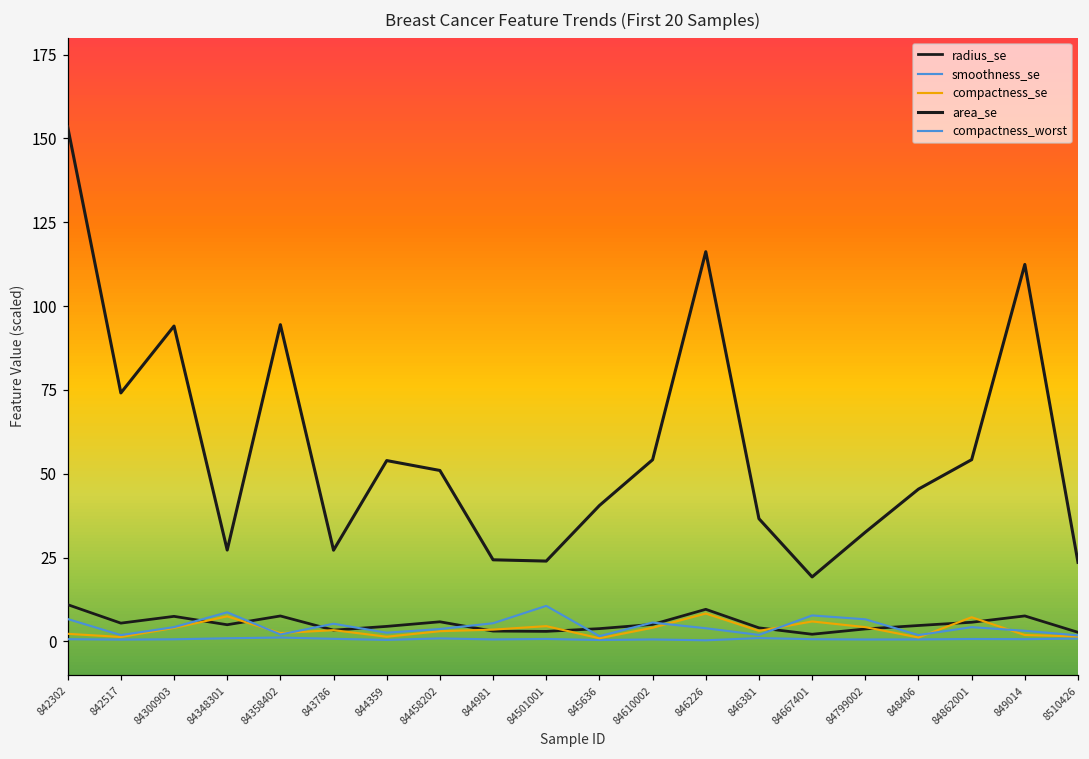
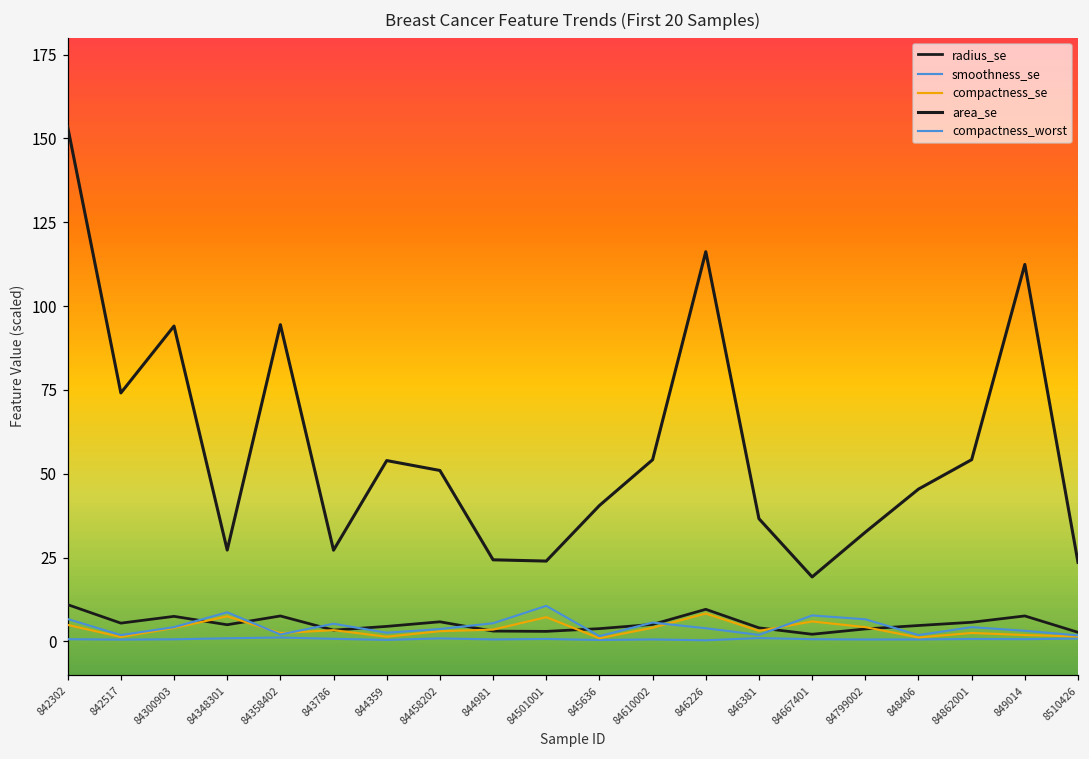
  {
    "compactness_se": {
-     "842302": 2,
+     "842302": 5,
      "84348301": 7,
      "844359": 1,
-     "84501001": 5,
+     "84501001": 7,
      "84610002": 4,
      "846226": 8,
      "846381": 3,
      "84667401": 6,
-     "84862001": 7,
+     "84862001": 3,
      "849014": 2
    }
  }
